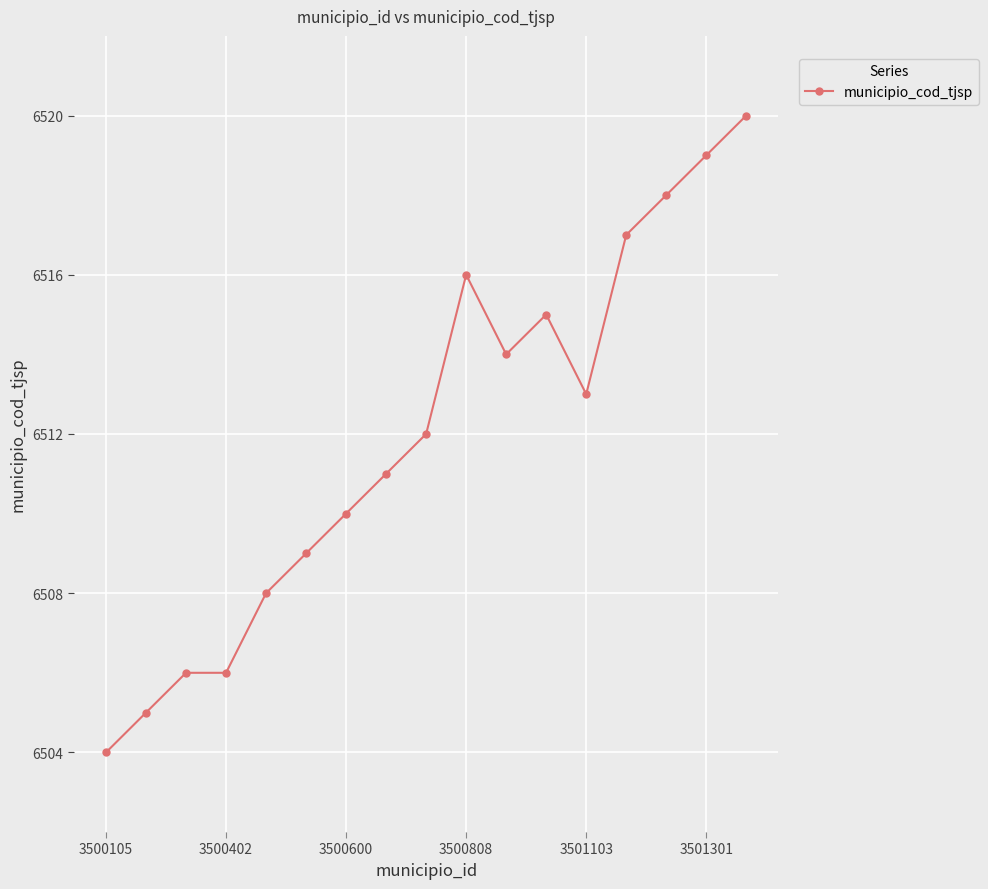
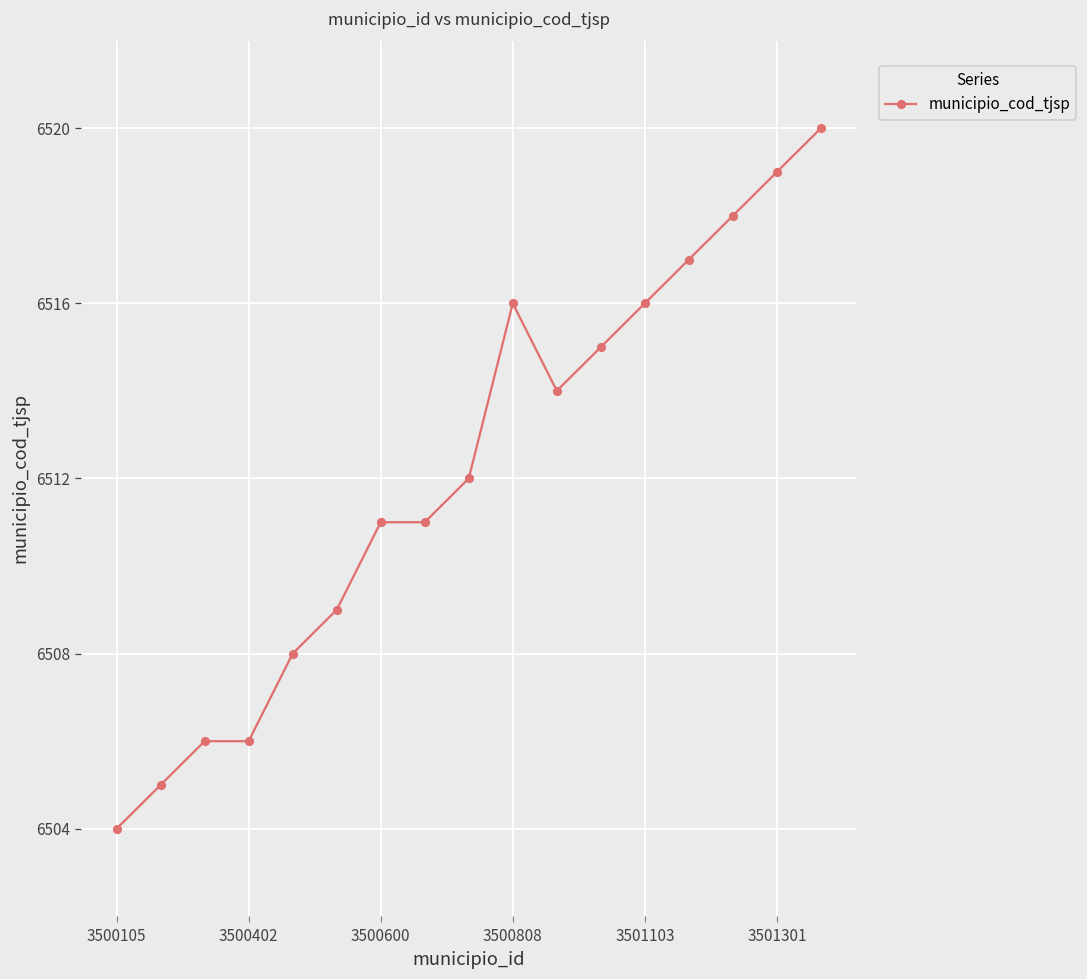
  {
    "3500105": 6504,
    "3500402": 6506,
-   "3500600": 6510,
+   "3500600": 6511,
    "3500808": 6516,
-   "3501103": 6513,
+   "3501103": 6516,
    "3501301": 6519
  }
